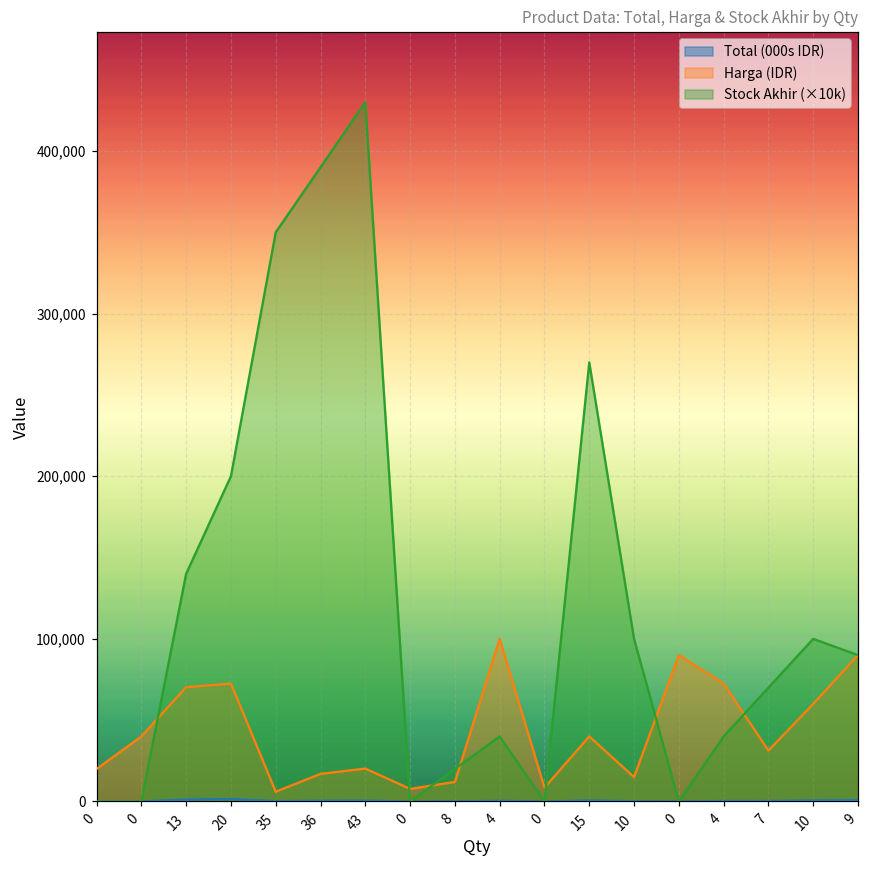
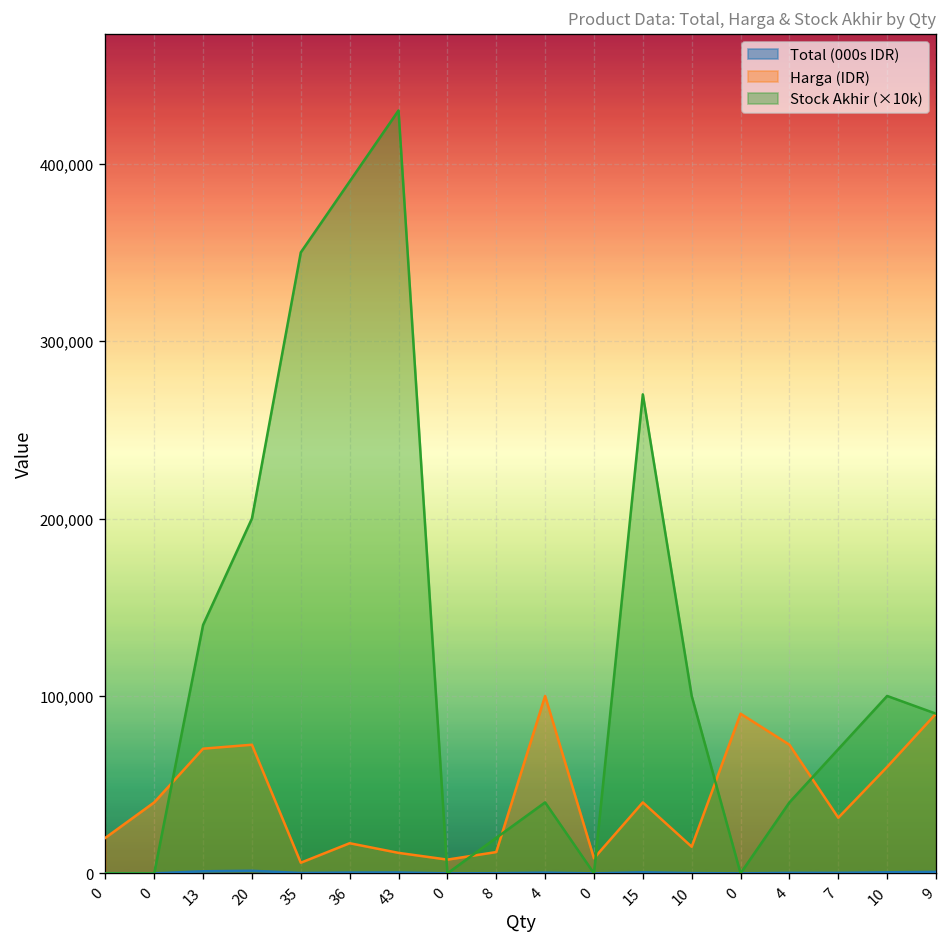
  {
    "Total (000s IDR)": {
      "13": "1,000",
      "20": "1,000",
      "35": "0",
      "36": "0",
      "43": "0",
      "8": "0",
      "15": "1,000",
      "7": "0",
      "9": "1,000"
    },
    "Harga (IDR)": {
      "13": "70,000",
      "20": "73,000",
      "35": "6,000",
      "36": "17,000",
-     "43": "20,000",
+     "43": "12,000",
      "8": "12,000",
      "15": "40,000",
      "7": "31,000"
    },
    "Stock Akhir (×10k)": {
      "13": "140,000",
      "20": "200,000",
      "35": "350,000",
      "36": "390,000",
      "43": "430,000",
      "8": "20,000",
      "15": "270,000",
      "7": "70,000"
    }
  }
